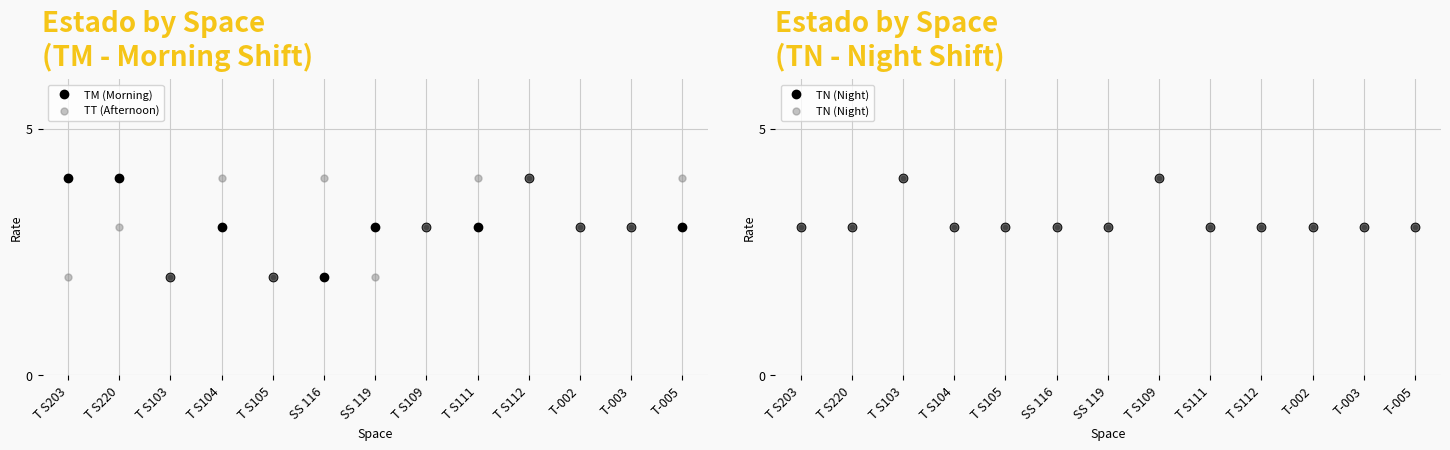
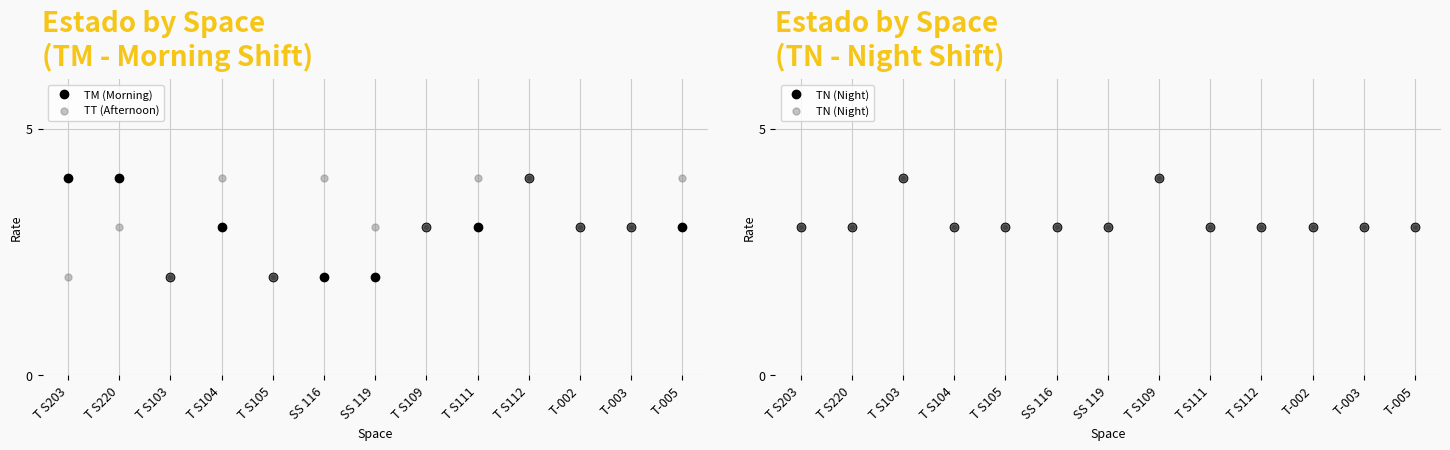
  {
    "Estado by Space (TM - Morning Shift)": {
      "TM (Morning)": {
        "T S203": 4,
        "T S220": 4,
        "T S104": 3,
        "SS 116": 2,
-       "SS 119": 3,
+       "SS 119": 2,
        "T S111": 3,
        "T-005": 3
      },
      "TT (Afternoon)": {
        "T S203": 2,
        "T S220": 3,
        "T S104": 4,
        "SS 116": 4,
-       "SS 119": 2,
+       "SS 119": 3,
        "T S111": 4,
        "T-005": 4
      }
    },
    "Estado by Space (TN - Night Shift)": {
      "T S203": 3.0,
      "T S220": 3.0,
      "T S103": 4.0,
      "T S104": 3.0,
      "T S105": 3.0,
      "SS 116": 3.0,
      "SS 119": 3.0,
      "T S109": 4.0,
      "T S111": 3.0,
      "T S112": 3.0,
      "T-002": 3.0,
      "T-003": 3.0,
      "T-005": 3.0
    }
  }
